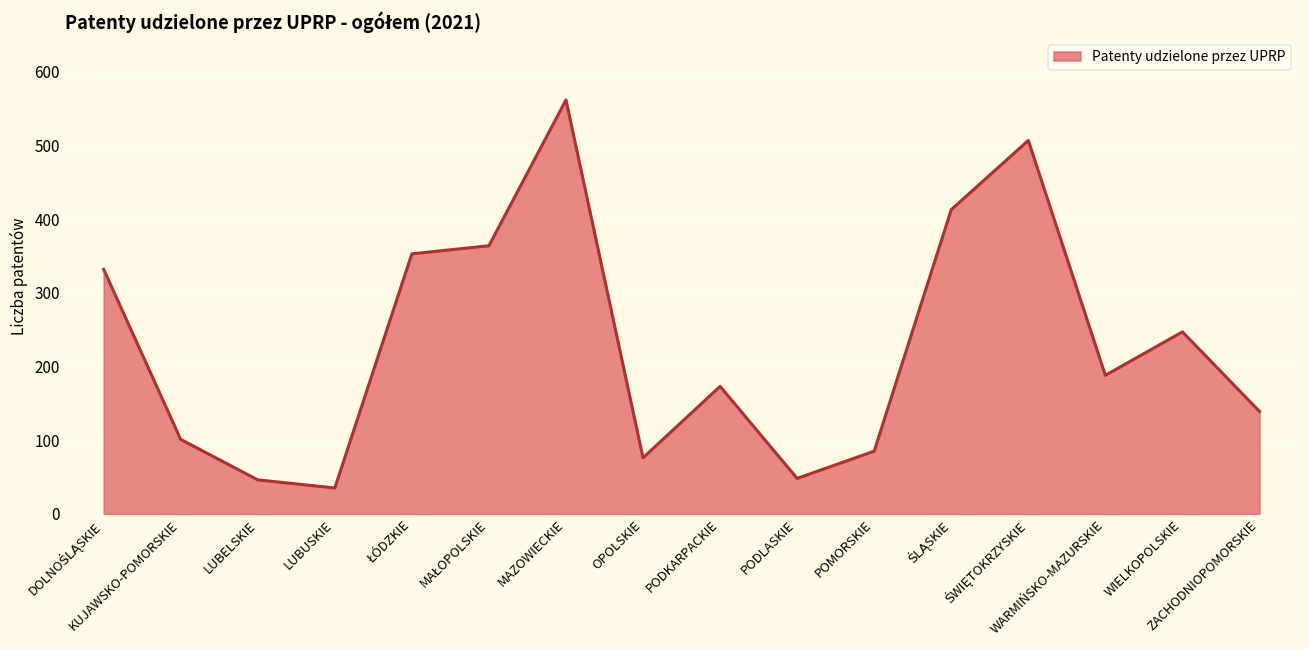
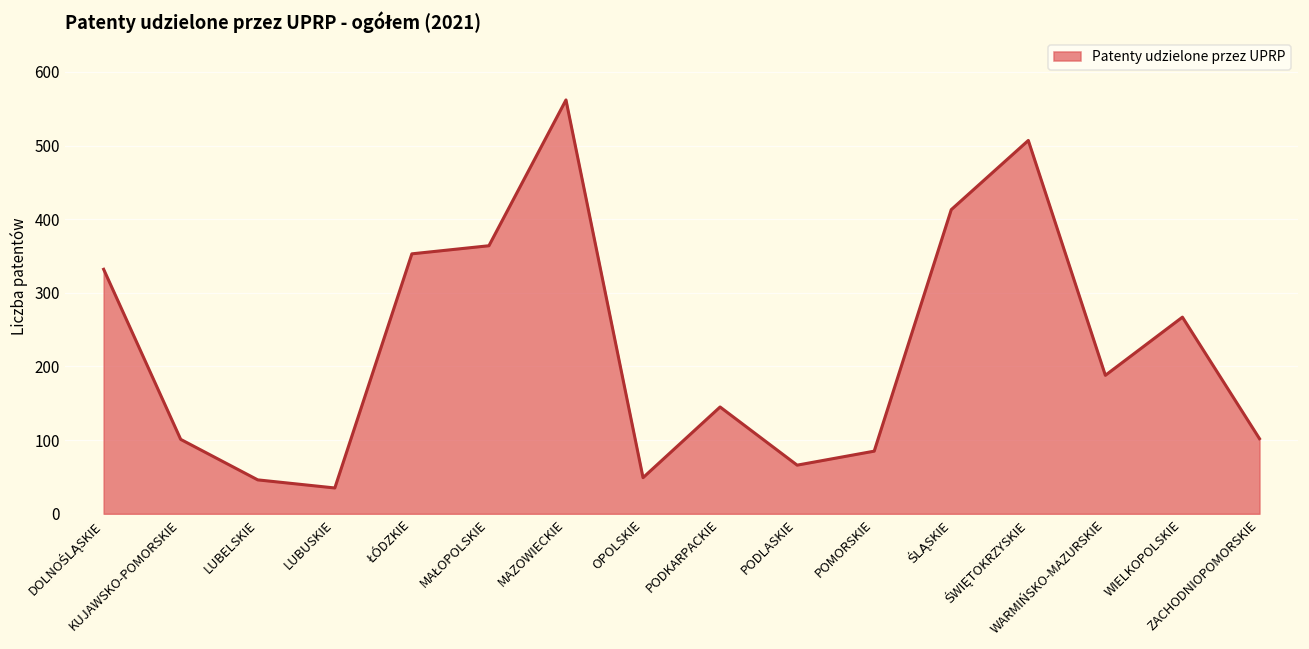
  {
    "DOLNOŚLĄSKIE": 330,
    "KUJAWSKO-POMORSKIE": 100,
    "LUBELSKIE": 50,
    "LUBUSKIE": 40,
    "ŁÓDZKIE": 350,
    "MAŁOPOLSKIE": 360,
    "MAZOWIECKIE": 560,
-   "OPOLSKIE": 80,
-   "PODKARPACKIE": 170,
-   "PODLASKIE": 50,
+   "OPOLSKIE": 50,
+   "PODKARPACKIE": 150,
+   "PODLASKIE": 70,
    "POMORSKIE": 90,
    "ŚLĄSKIE": 410,
    "ŚWIĘTOKRZYSKIE": 510,
    "WARMIŃSKO-MAZURSKIE": 190,
-   "WIELKOPOLSKIE": 250,
-   "ZACHODNIOPOMORSKIE": 140
+   "WIELKOPOLSKIE": 270,
+   "ZACHODNIOPOMORSKIE": 100
  }
